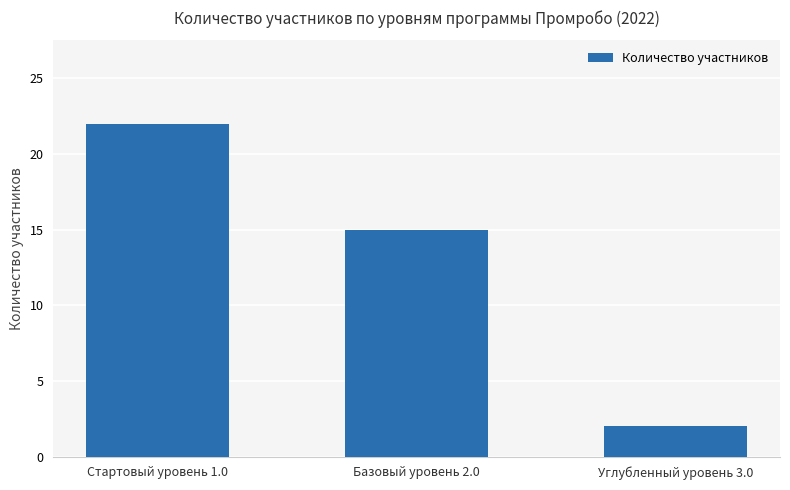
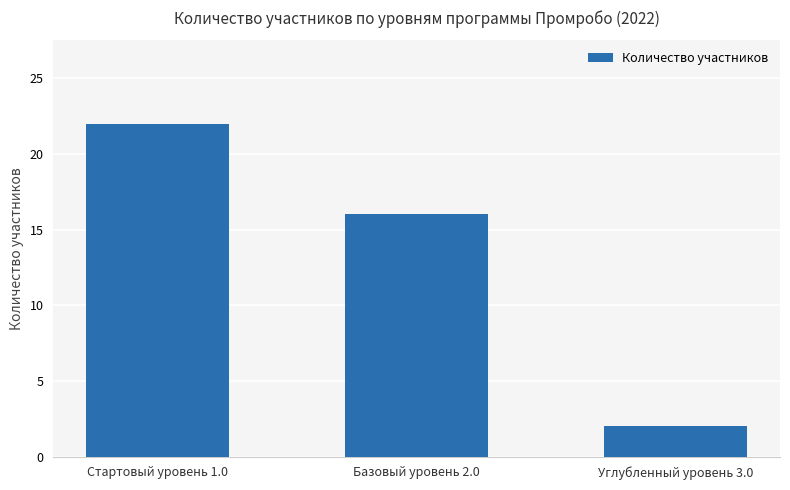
  {
    "Стартовый уровень 1.0": 22,
-   "Базовый уровень 2.0": 15,
+   "Базовый уровень 2.0": 16,
    "Углубленный уровень 3.0": 2
  }
